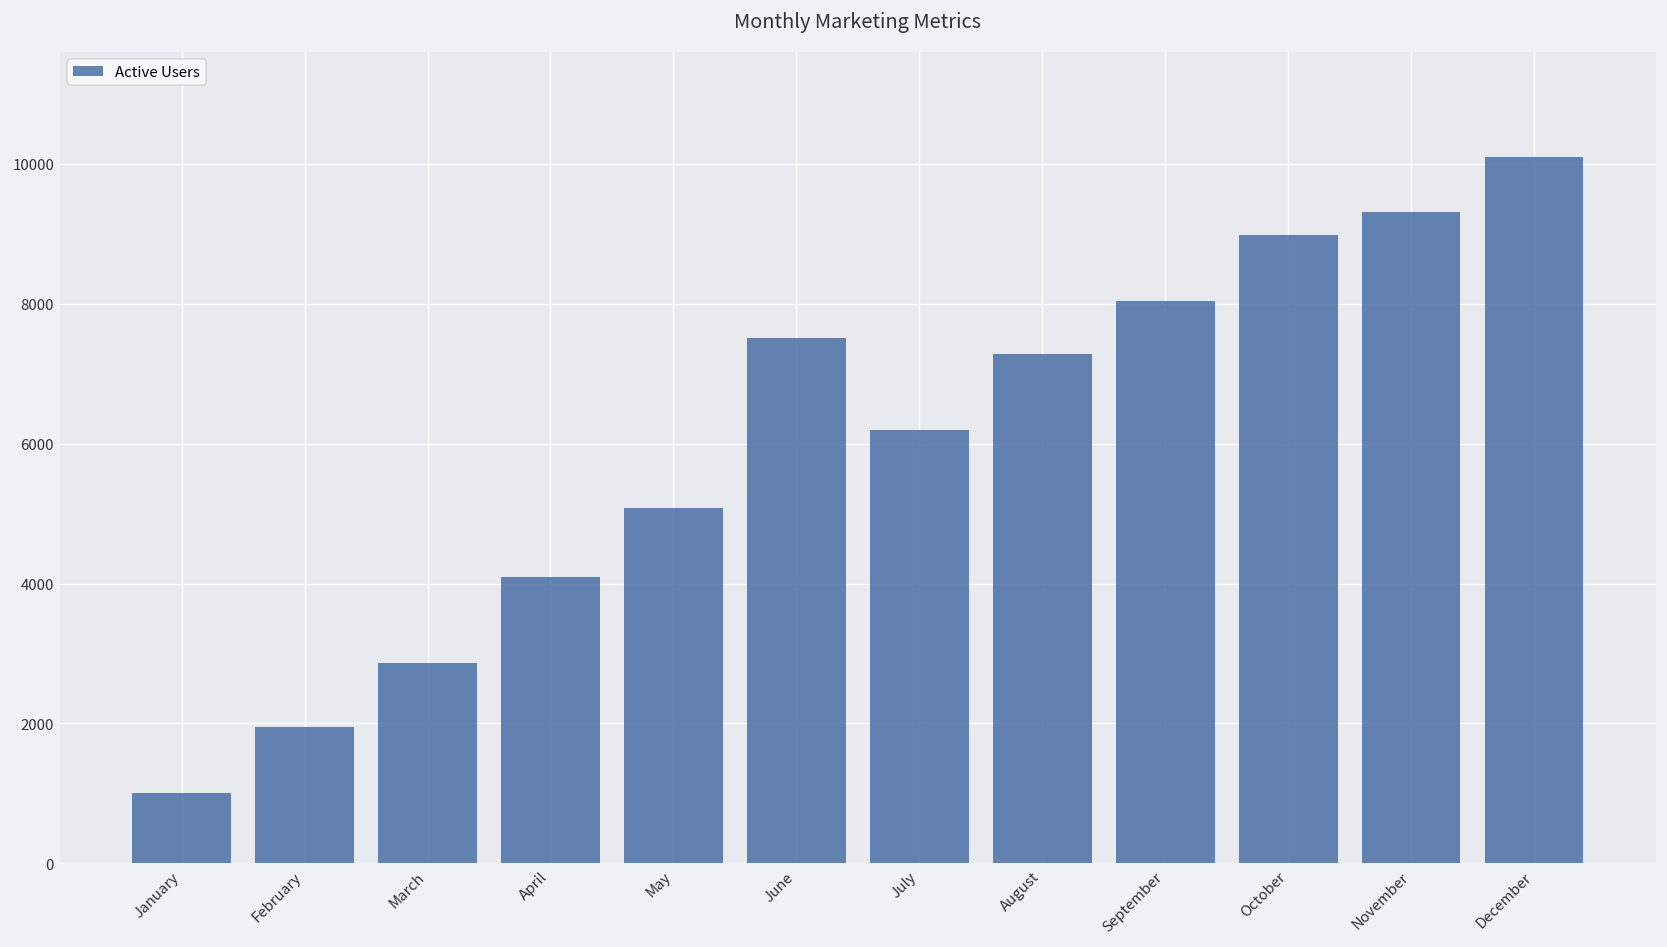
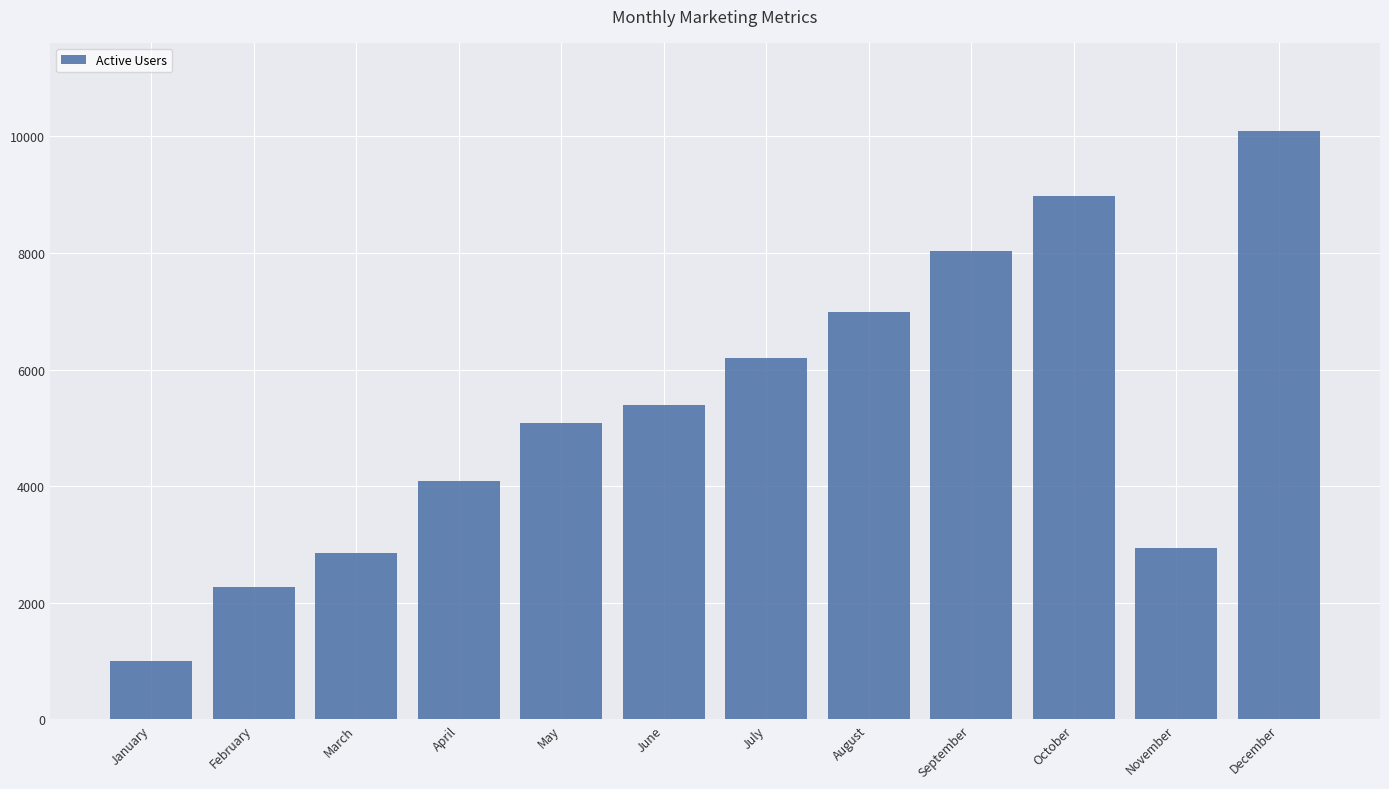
  {
    "January": 1000,
-   "February": 2000,
+   "February": 2300,
    "March": 2900,
    "April": 4100,
    "May": 5100,
-   "June": 7500,
+   "June": 5400,
    "July": 6200,
-   "August": 7300,
+   "August": 7000,
    "September": 8000,
    "October": 9000,
-   "November": 9300,
+   "November": 2900,
    "December": 10100
  }
